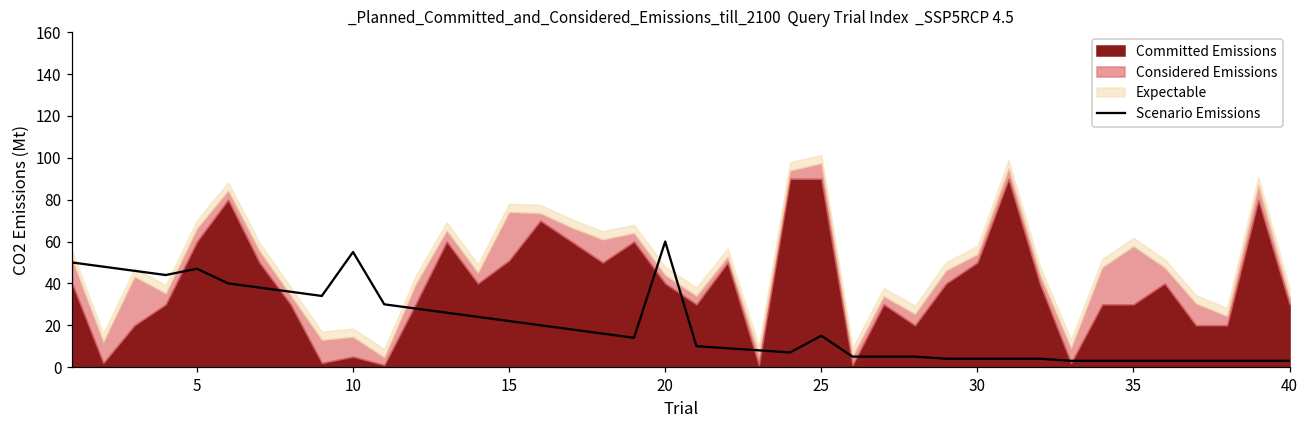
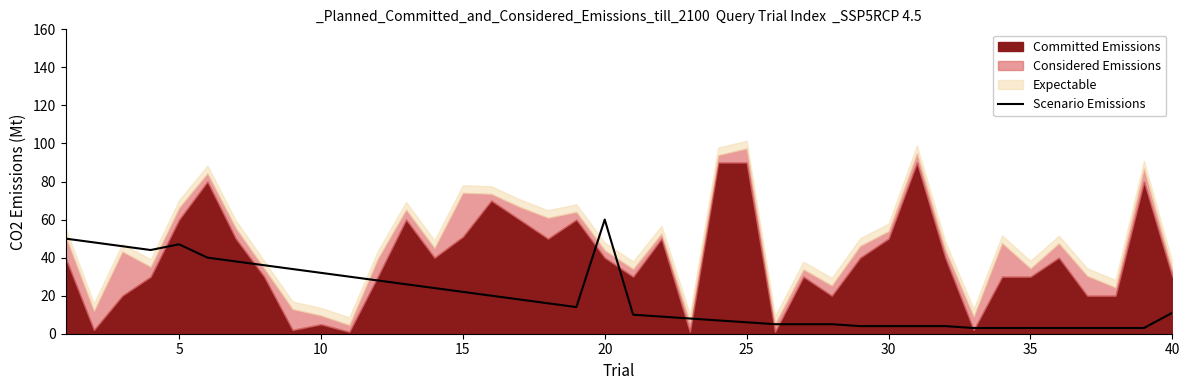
  {
    "Scenario Emissions": {
      "5": 47,
-     "10": 55,
+     "10": 32,
      "15": 22,
      "20": 60,
-     "25": 15,
+     "25": 6,
      "30": 4,
      "35": 3,
-     "40": 3
+     "40": 11
    },
    "Committed Emissions": {
      "5": 60,
      "10": 5,
      "15": 51,
      "20": 40,
      "25": 90,
      "30": 50,
      "35": 30,
      "40": 30
    },
    "Considered Emissions": {
      "5": 6,
-     "10": 9,
+     "10": 5,
      "15": 23,
      "20": 4,
      "25": 7,
      "30": 4,
-     "35": 28,
+     "35": 4,
      "40": 4
    },
    "Expectable": {
      "5": 4,
      "10": 4,
      "15": 4,
      "20": 4,
      "25": 4,
      "30": 4,
      "35": 4,
      "40": 4
    }
  }
